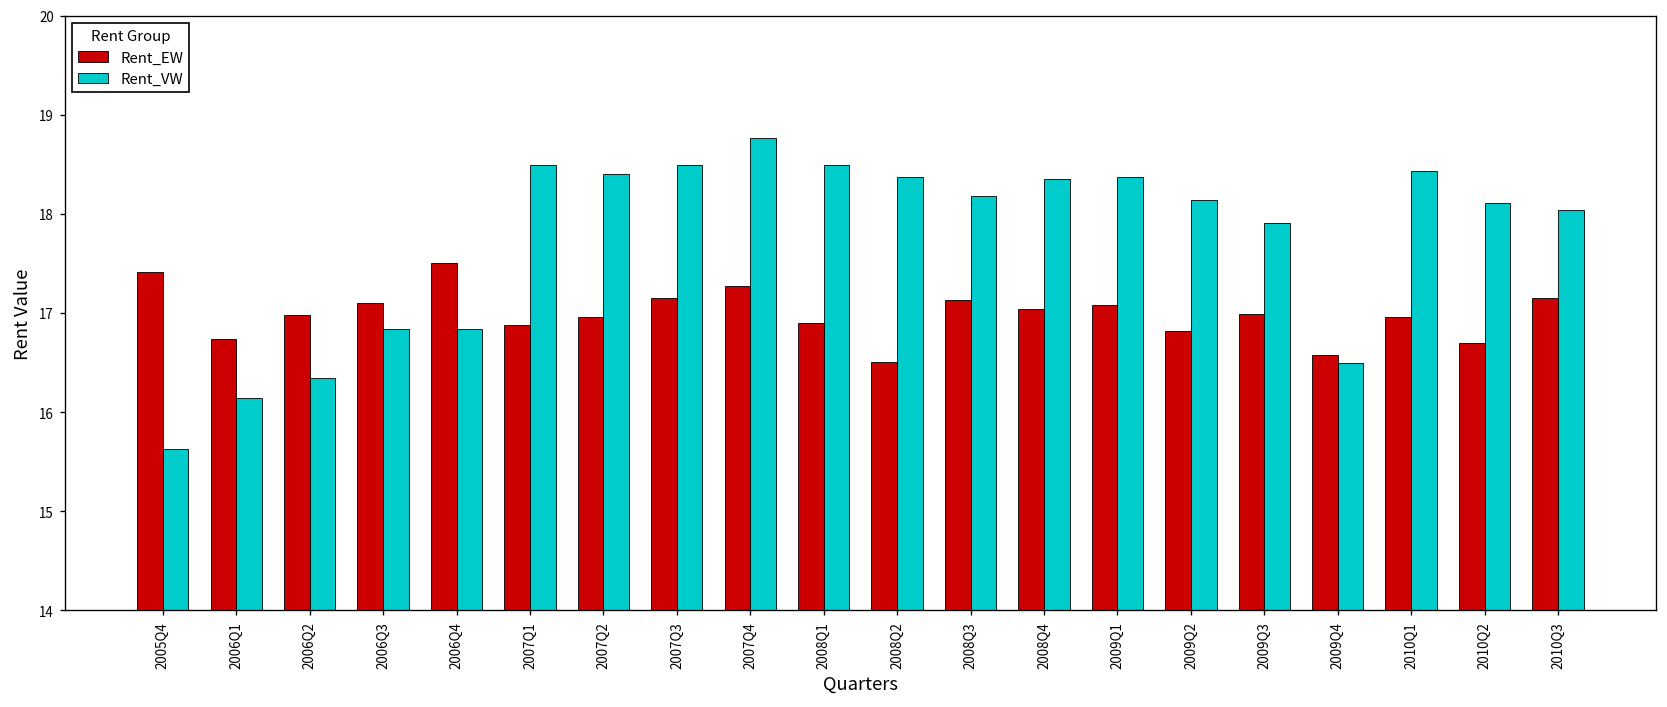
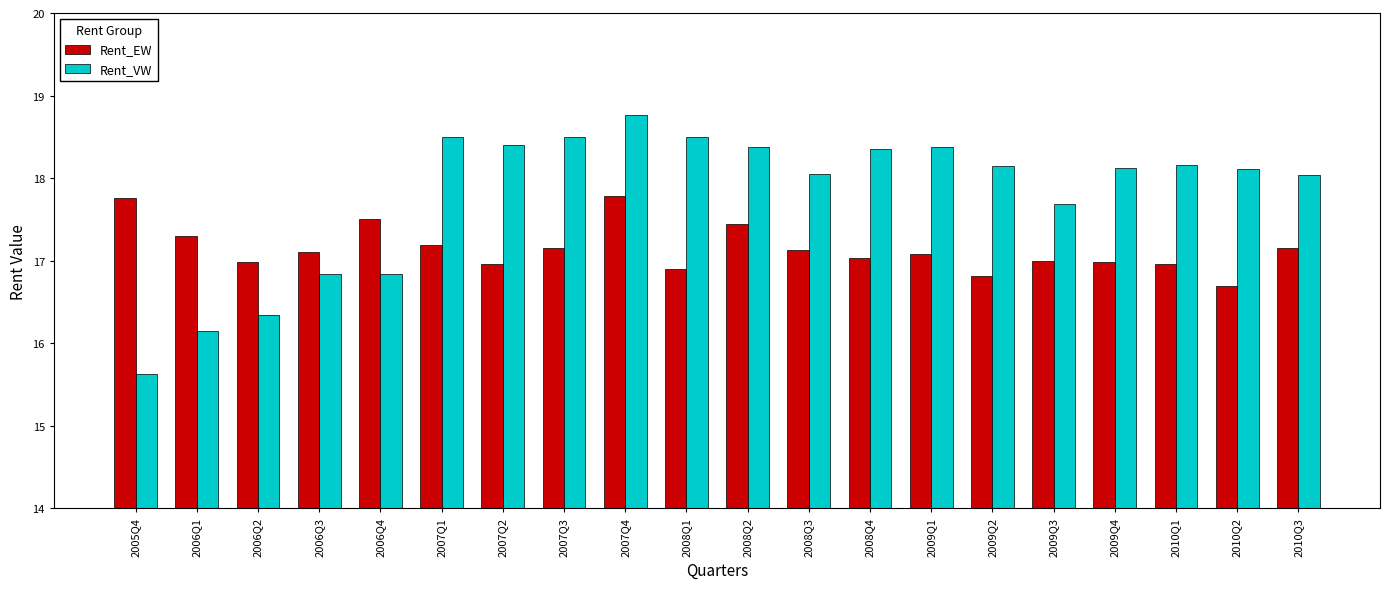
  {
    "Rent_EW": {
-     "2005Q4": 17.4,
-     "2006Q1": 16.7,
+     "2005Q4": 17.8,
+     "2006Q1": 17.3,
      "2006Q2": 17.0,
      "2006Q3": 17.1,
      "2006Q4": 17.5,
-     "2007Q1": 16.9,
+     "2007Q1": 17.2,
      "2007Q2": 17.0,
      "2007Q3": 17.2,
-     "2007Q4": 17.3,
+     "2007Q4": 17.8,
      "2008Q1": 16.9,
-     "2008Q2": 16.5,
+     "2008Q2": 17.4,
      "2008Q3": 17.1,
      "2008Q4": 17.0,
      "2009Q1": 17.1,
      "2009Q2": 16.8,
      "2009Q3": 17.0,
-     "2009Q4": 16.6,
+     "2009Q4": 17.0,
      "2010Q1": 17.0,
      "2010Q2": 16.7,
      "2010Q3": 17.1
    },
    "Rent_VW": {
      "2005Q4": 15.6,
      "2006Q1": 16.1,
      "2006Q2": 16.3,
      "2006Q3": 16.8,
      "2006Q4": 16.8,
      "2007Q1": 18.5,
      "2007Q2": 18.4,
      "2007Q3": 18.5,
      "2007Q4": 18.8,
      "2008Q1": 18.5,
      "2008Q2": 18.4,
-     "2008Q3": 18.2,
+     "2008Q3": 18.1,
      "2008Q4": 18.3,
      "2009Q1": 18.4,
      "2009Q2": 18.1,
-     "2009Q3": 17.9,
-     "2009Q4": 16.5,
-     "2010Q1": 18.4,
+     "2009Q3": 17.7,
+     "2009Q4": 18.1,
+     "2010Q1": 18.2,
      "2010Q2": 18.1,
      "2010Q3": 18.0
    }
  }
